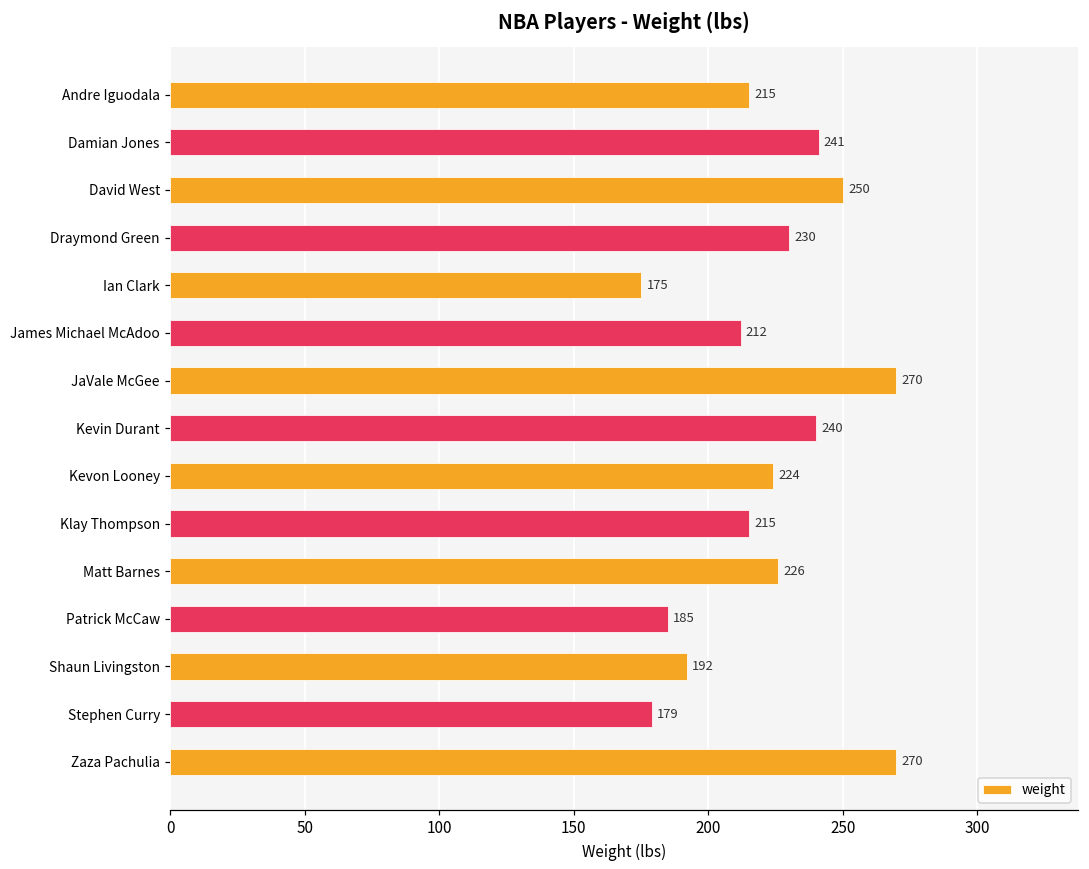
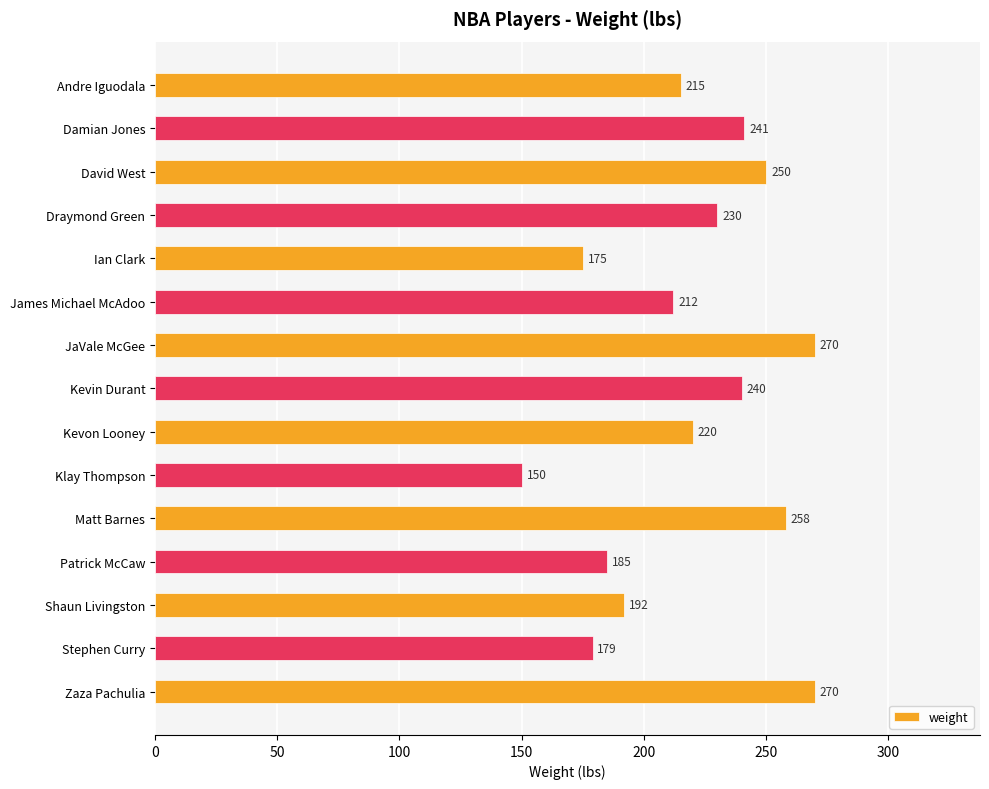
  {
    "Andre Iguodala": 215,
    "Damian Jones": 241,
    "David West": 250,
    "Draymond Green": 230,
    "Ian Clark": 175,
    "James Michael McAdoo": 212,
    "JaVale McGee": 270,
    "Kevin Durant": 240,
-   "Kevon Looney": 224,
-   "Klay Thompson": 215,
-   "Matt Barnes": 226,
+   "Kevon Looney": 220,
+   "Klay Thompson": 150,
+   "Matt Barnes": 258,
    "Patrick McCaw": 185,
    "Shaun Livingston": 192,
    "Stephen Curry": 179,
    "Zaza Pachulia": 270
  }
